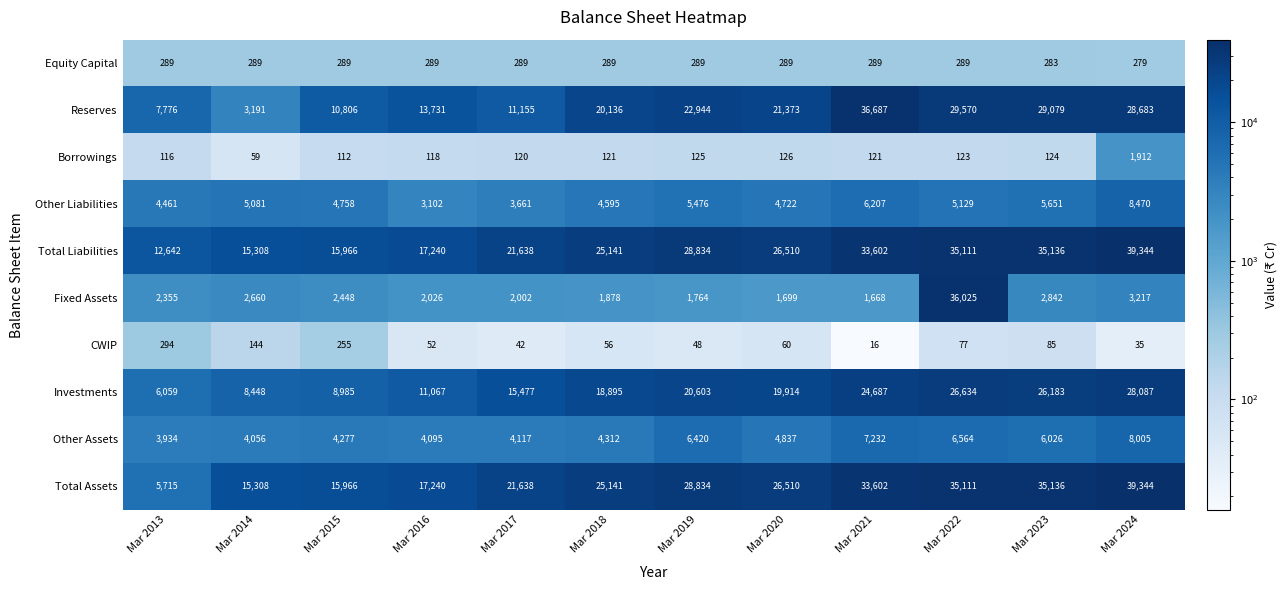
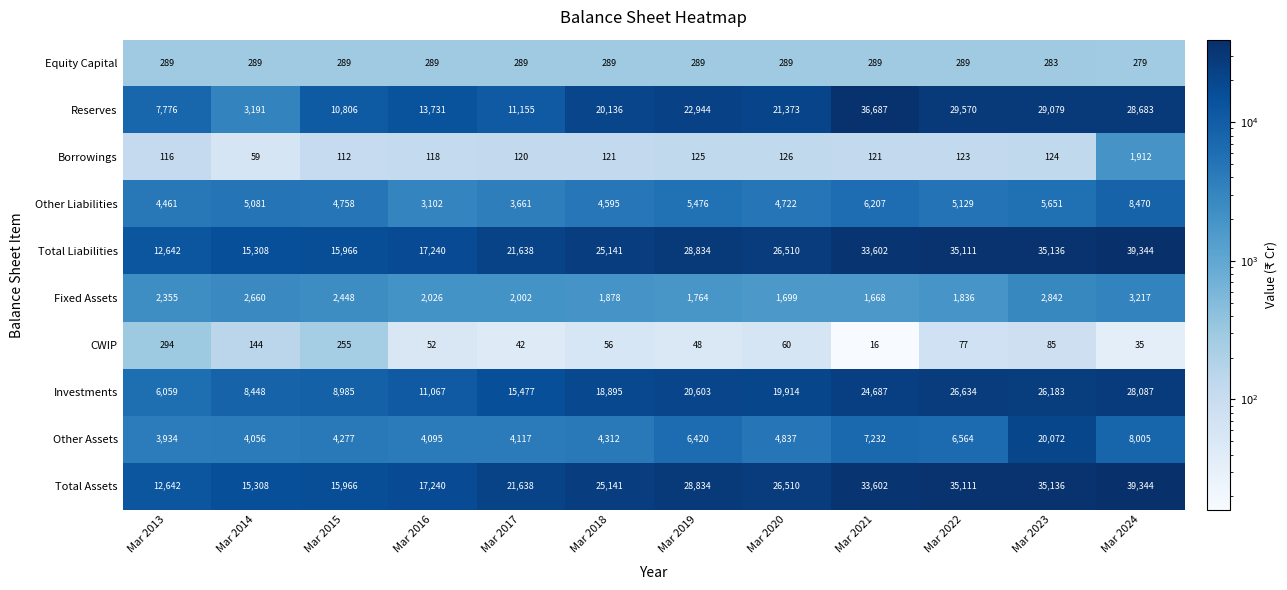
  {
    "Equity Capital": {
      "Mar 2013": "289",
      "Mar 2014": "289",
      "Mar 2015": "289",
      "Mar 2016": "289",
      "Mar 2017": "289",
      "Mar 2018": "289",
      "Mar 2019": "289",
      "Mar 2020": "289",
      "Mar 2021": "289",
      "Mar 2022": "289",
      "Mar 2023": "283",
      "Mar 2024": "279"
    },
    "Reserves": {
      "Mar 2013": "7,776",
      "Mar 2014": "3,191",
      "Mar 2015": "10,806",
      "Mar 2016": "13,731",
      "Mar 2017": "11,155",
      "Mar 2018": "20,136",
      "Mar 2019": "22,944",
      "Mar 2020": "21,373",
      "Mar 2021": "36,687",
      "Mar 2022": "29,570",
      "Mar 2023": "29,079",
      "Mar 2024": "28,683"
    },
    "Borrowings": {
      "Mar 2013": "116",
      "Mar 2014": "59",
      "Mar 2015": "112",
      "Mar 2016": "118",
      "Mar 2017": "120",
      "Mar 2018": "121",
      "Mar 2019": "125",
      "Mar 2020": "126",
      "Mar 2021": "121",
      "Mar 2022": "123",
      "Mar 2023": "124",
      "Mar 2024": "1,912"
    },
    "Other Liabilities": {
      "Mar 2013": "4,461",
      "Mar 2014": "5,081",
      "Mar 2015": "4,758",
      "Mar 2016": "3,102",
      "Mar 2017": "3,661",
      "Mar 2018": "4,595",
      "Mar 2019": "5,476",
      "Mar 2020": "4,722",
      "Mar 2021": "6,207",
      "Mar 2022": "5,129",
      "Mar 2023": "5,651",
      "Mar 2024": "8,470"
    },
    "Total Liabilities": {
      "Mar 2013": "12,642",
      "Mar 2014": "15,308",
      "Mar 2015": "15,966",
      "Mar 2016": "17,240",
      "Mar 2017": "21,638",
      "Mar 2018": "25,141",
      "Mar 2019": "28,834",
      "Mar 2020": "26,510",
      "Mar 2021": "33,602",
      "Mar 2022": "35,111",
      "Mar 2023": "35,136",
      "Mar 2024": "39,344"
    },
    "Fixed Assets": {
      "Mar 2013": "2,355",
      "Mar 2014": "2,660",
      "Mar 2015": "2,448",
      "Mar 2016": "2,026",
      "Mar 2017": "2,002",
      "Mar 2018": "1,878",
      "Mar 2019": "1,764",
      "Mar 2020": "1,699",
      "Mar 2021": "1,668",
-     "Mar 2022": "36,025",
+     "Mar 2022": "1,836",
      "Mar 2023": "2,842",
      "Mar 2024": "3,217"
    },
    "CWIP": {
      "Mar 2013": "294",
      "Mar 2014": "144",
      "Mar 2015": "255",
      "Mar 2016": "52",
      "Mar 2017": "42",
      "Mar 2018": "56",
      "Mar 2019": "48",
      "Mar 2020": "60",
      "Mar 2021": "16",
      "Mar 2022": "77",
      "Mar 2023": "85",
      "Mar 2024": "35"
    },
    "Investments": {
      "Mar 2013": "6,059",
      "Mar 2014": "8,448",
      "Mar 2015": "8,985",
      "Mar 2016": "11,067",
      "Mar 2017": "15,477",
      "Mar 2018": "18,895",
      "Mar 2019": "20,603",
      "Mar 2020": "19,914",
      "Mar 2021": "24,687",
      "Mar 2022": "26,634",
      "Mar 2023": "26,183",
      "Mar 2024": "28,087"
    },
    "Other Assets": {
      "Mar 2013": "3,934",
      "Mar 2014": "4,056",
      "Mar 2015": "4,277",
      "Mar 2016": "4,095",
      "Mar 2017": "4,117",
      "Mar 2018": "4,312",
      "Mar 2019": "6,420",
      "Mar 2020": "4,837",
      "Mar 2021": "7,232",
      "Mar 2022": "6,564",
-     "Mar 2023": "6,026",
+     "Mar 2023": "20,072",
      "Mar 2024": "8,005"
    },
    "Total Assets": {
-     "Mar 2013": "5,715",
+     "Mar 2013": "12,642",
      "Mar 2014": "15,308",
      "Mar 2015": "15,966",
      "Mar 2016": "17,240",
      "Mar 2017": "21,638",
      "Mar 2018": "25,141",
      "Mar 2019": "28,834",
      "Mar 2020": "26,510",
      "Mar 2021": "33,602",
      "Mar 2022": "35,111",
      "Mar 2023": "35,136",
      "Mar 2024": "39,344"
    }
  }
